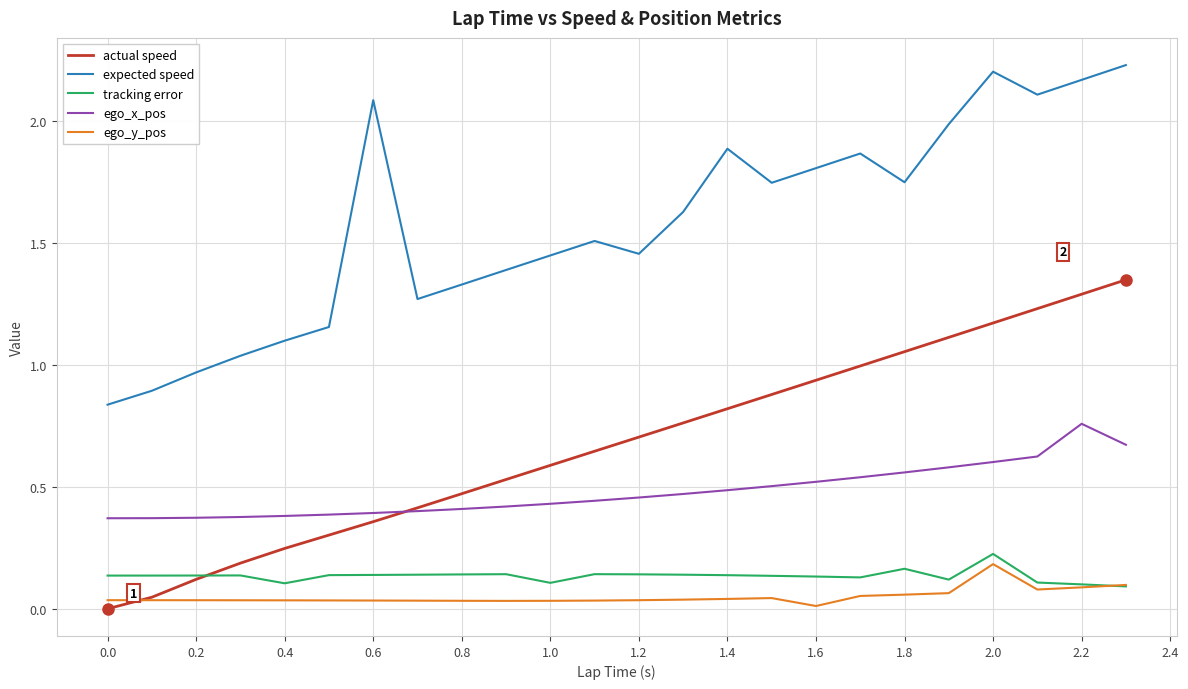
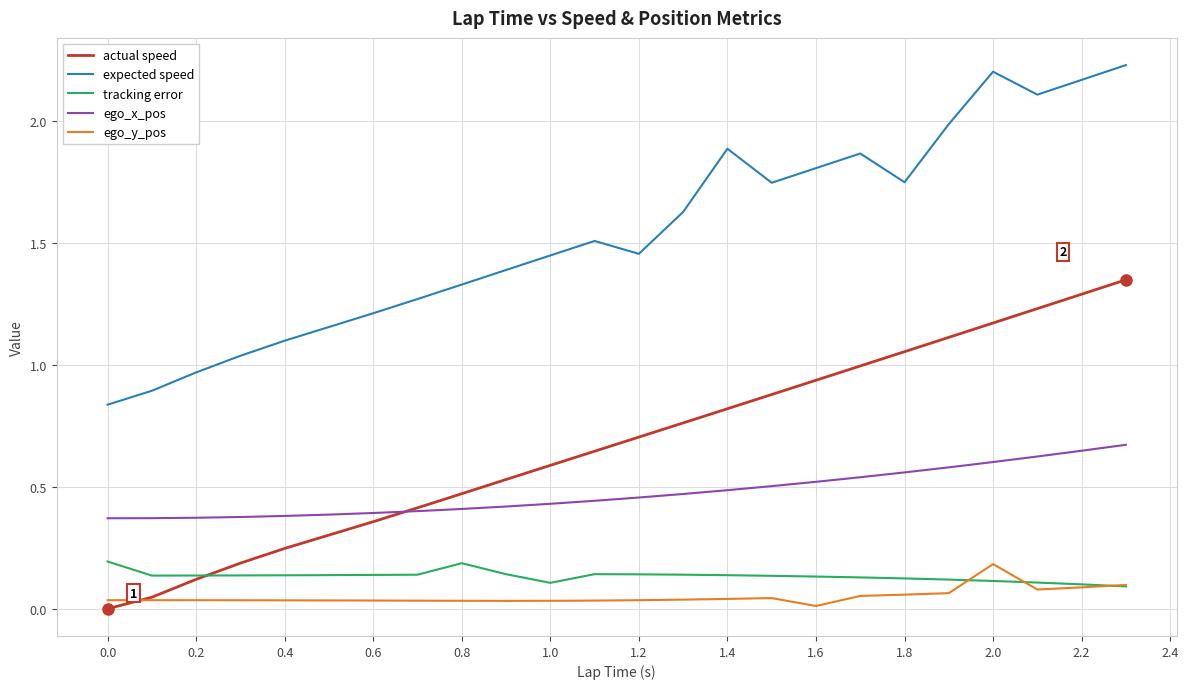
  {
    "expected speed": {
      "0.0": 0.84,
      "0.2": 0.97,
      "0.4": 1.10,
-     "0.6": 2.08,
+     "0.6": 1.21,
      "0.8": 1.33,
      "1.0": 1.45,
      "1.2": 1.45,
      "1.4": 1.89,
      "1.6": 1.81,
      "1.8": 1.75,
      "2.0": 2.20,
      "2.2": 2.17
    },
    "tracking error": {
-     "0.0": 0.14,
+     "0.0": 0.19,
      "0.2": 0.14,
-     "0.4": 0.10,
+     "0.4": 0.14,
      "0.6": 0.14,
-     "0.8": 0.14,
+     "0.8": 0.19,
      "1.0": 0.11,
      "1.2": 0.14,
      "1.4": 0.14,
      "1.6": 0.13,
-     "1.8": 0.16,
-     "2.0": 0.22,
+     "1.8": 0.12,
+     "2.0": 0.11,
      "2.2": 0.10
    },
    "ego_x_pos": {
      "0.0": 0.37,
      "0.2": 0.37,
      "0.4": 0.38,
      "0.6": 0.39,
      "0.8": 0.41,
      "1.0": 0.43,
      "1.2": 0.46,
      "1.4": 0.49,
      "1.6": 0.52,
      "1.8": 0.56,
      "2.0": 0.60,
-     "2.2": 0.76
+     "2.2": 0.65
    },
    "ego_y_pos": {
      "0.0": 0.04,
      "0.2": 0.04,
      "0.4": 0.03,
      "0.6": 0.03,
      "0.8": 0.03,
      "1.0": 0.03,
      "1.2": 0.04,
      "1.4": 0.04,
      "1.6": 0.01,
      "1.8": 0.06,
      "2.0": 0.18,
      "2.2": 0.09
    }
  }
